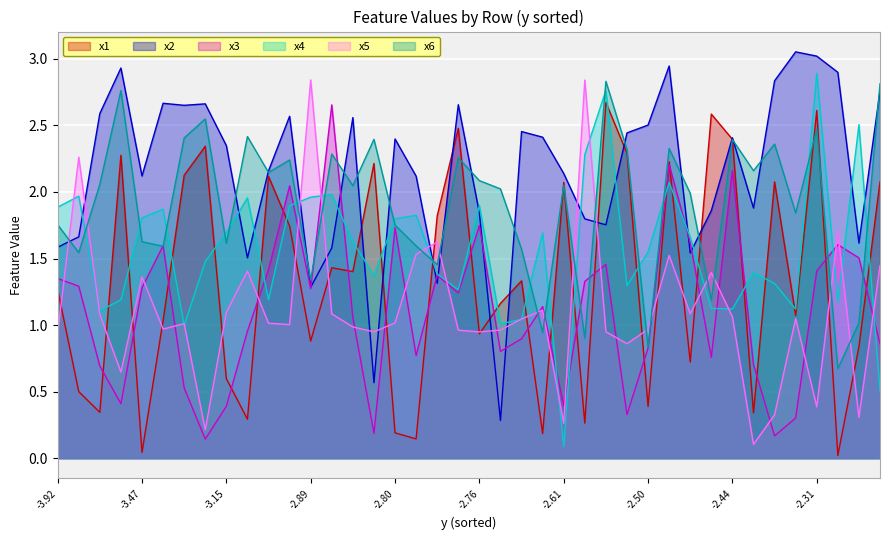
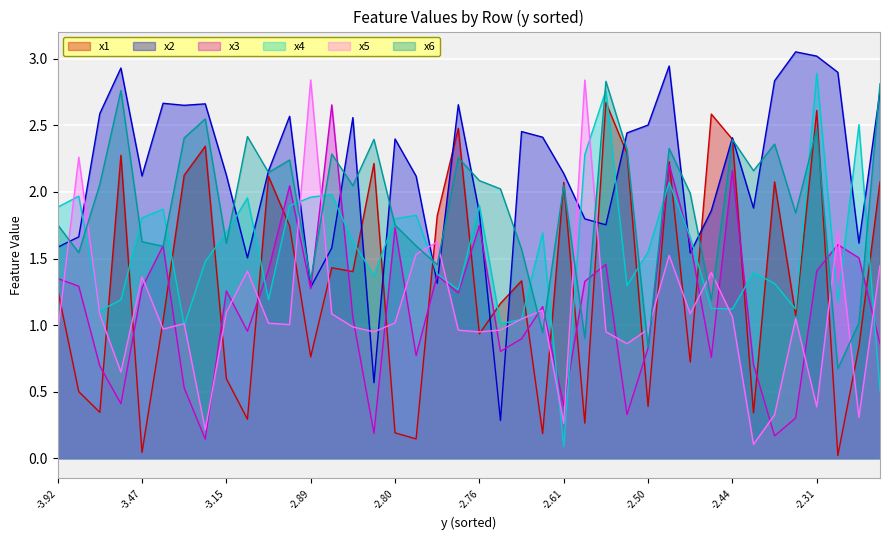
  {
    "x1": {
      "-3.92": 1.27,
      "-3.47": 0.04,
      "-3.15": 0.60,
-     "-2.89": 0.88,
+     "-2.89": 0.76,
      "-2.80": 0.19,
      "-2.61": 2.07,
      "-2.50": 0.39,
      "-2.31": 2.61
    },
    "x2": {
      "-3.92": 1.59,
      "-3.47": 2.12,
-     "-3.15": 2.35,
+     "-3.15": 2.13,
      "-2.80": 2.40,
      "-2.76": 1.84,
      "-2.61": 2.14,
      "-2.50": 2.50,
      "-2.31": 3.02
    },
    "x3": {
      "-3.92": 1.35,
      "-3.47": 1.28,
-     "-3.15": 0.39,
+     "-3.15": 1.26,
      "-2.80": 1.73,
      "-2.76": 1.75,
      "-2.61": 0.40,
      "-2.44": 2.16,
      "-2.31": 1.41
    },
    "x5": {
      "-3.92": 0.94,
      "-3.47": 1.36,
      "-3.15": 1.10,
      "-2.89": 2.84,
      "-2.80": 1.02,
      "-2.61": 0.26,
      "-2.50": 0.97,
      "-2.44": 1.06,
      "-2.31": 0.39
    }
  }
